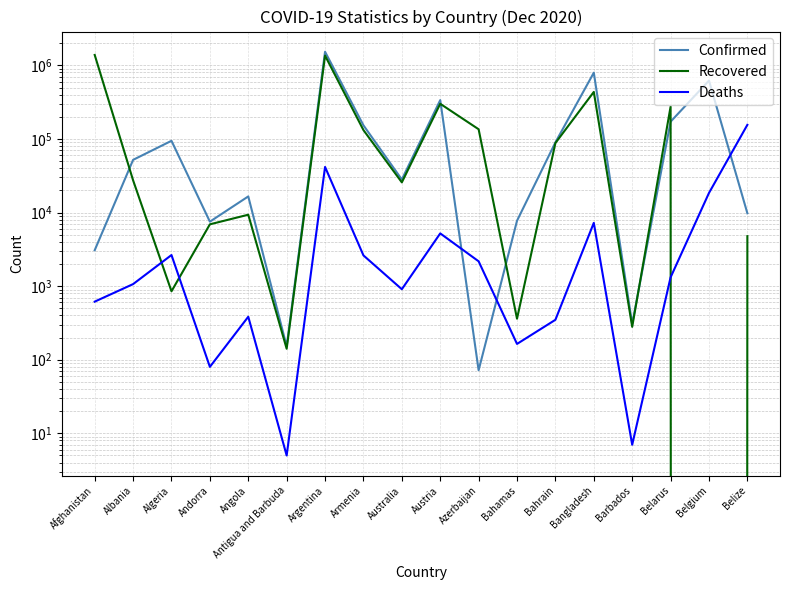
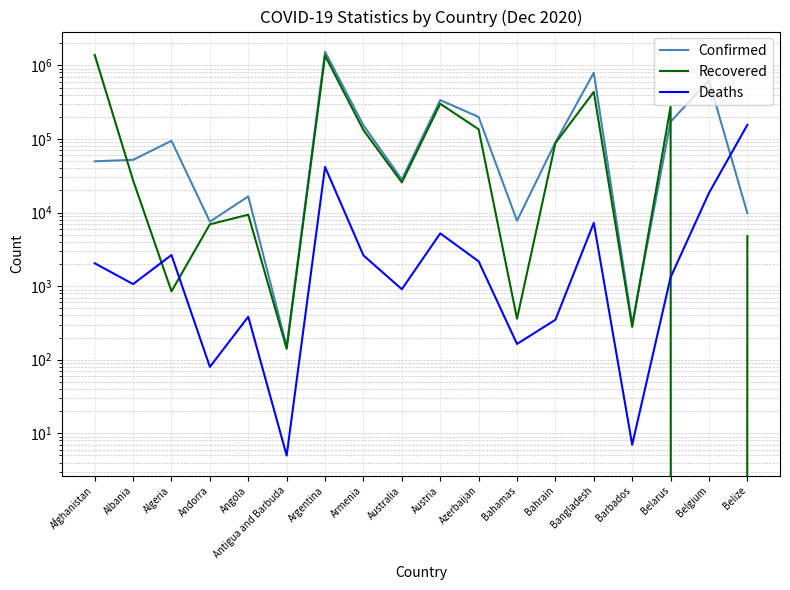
  {
    "Confirmed": {
-     "Afghanistan": 3100,
+     "Afghanistan": 50000,
      "Albania": 50000,
      "Algeria": 90000,
      "Andorra": 8000,
      "Angola": 17000,
      "Argentina": 1500000,
      "Armenia": 150000,
      "Australia": 28000,
      "Austria": 300000,
-     "Azerbaijan": 70,
+     "Azerbaijan": 200000,
      "Bahamas": 8000,
      "Bangladesh": 800000,
      "Barbados": 310,
      "Belarus": 170000,
      "Belize": 10000
    },
    "Recovered": {
      "Afghanistan": 1400000,
      "Albania": 27000,
      "Algeria": 900,
      "Andorra": 7000,
      "Angola": 9000,
      "Argentina": 1400000,
      "Armenia": 130000,
      "Australia": 26000,
      "Austria": 300000,
      "Azerbaijan": 140000,
      "Bahamas": 400,
      "Bangladesh": 400000,
      "Barbados": 280,
      "Belarus": 270000,
      "Belize": 5000
    },
    "Deaths": {
-     "Afghanistan": 600,
+     "Afghanistan": 2000,
      "Albania": 1100,
      "Algeria": 2600,
      "Andorra": 80,
      "Angola": 400,
      "Antigua and Barbuda": 5,
      "Argentina": 40000,
      "Armenia": 2600,
      "Australia": 900,
      "Austria": 5000,
      "Azerbaijan": 2200,
      "Bahamas": 160,
      "Bahrain": 300,
      "Bangladesh": 7000,
      "Barbados": 7,
      "Belarus": 1300,
      "Belgium": 18000,
      "Belize": 160000
    }
  }
